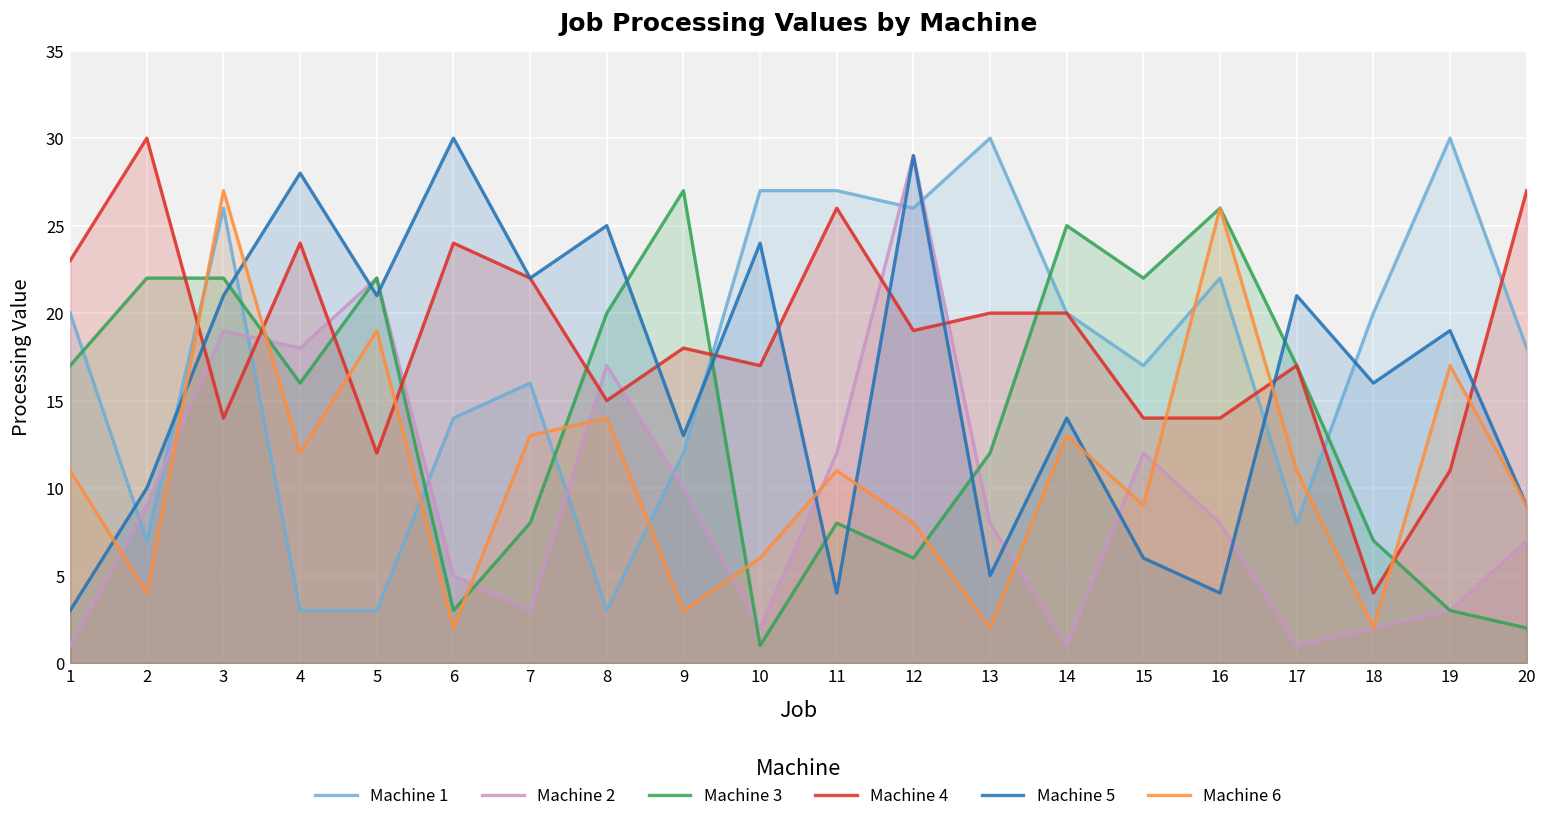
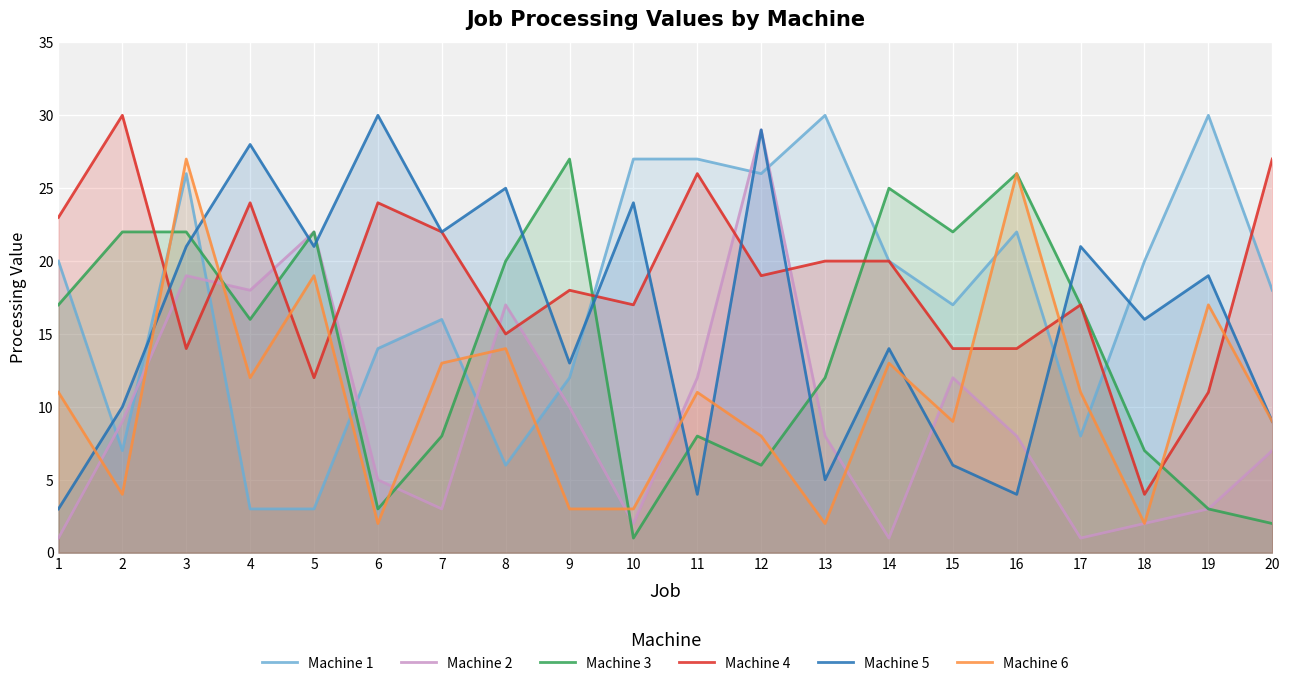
  {
    "Machine 1": {
      "1": 20,
      "2": 7,
      "3": 26,
      "4": 3,
      "5": 3,
      "6": 14,
      "7": 16,
-     "8": 3,
+     "8": 6,
      "9": 12,
      "10": 27,
      "11": 27,
      "12": 26,
      "13": 30,
      "15": 17,
      "16": 22,
      "17": 8,
      "18": 20,
      "19": 30,
      "20": 18
    },
    "Machine 2": {
      "1": 1,
      "2": 9,
      "3": 19,
      "4": 18,
      "6": 5,
      "7": 3,
      "8": 17,
      "9": 10,
      "10": 2,
      "11": 12,
      "13": 8,
      "14": 1,
      "15": 12,
      "16": 8,
      "17": 1,
      "20": 7
    },
    "Machine 3": {
      "1": 17,
      "2": 22,
      "3": 22,
      "4": 16,
      "6": 3,
      "7": 8,
      "8": 20,
      "9": 27,
      "10": 1,
      "11": 8,
      "12": 6,
      "13": 12,
      "14": 25,
      "15": 22,
      "18": 7,
      "20": 2
    },
    "Machine 4": {
      "1": 23,
      "2": 30,
      "3": 14,
      "4": 24,
      "5": 12,
      "6": 24,
      "8": 15,
      "9": 18,
      "10": 17,
      "11": 26,
      "12": 19,
      "13": 20,
      "15": 14,
      "16": 14,
      "18": 4,
      "19": 11,
      "20": 27
    },
    "Machine 5": {
      "1": 3,
      "2": 10,
      "3": 21,
      "4": 28,
      "5": 21,
      "6": 30,
      "8": 25,
      "9": 13,
      "10": 24,
      "11": 4,
      "13": 5,
      "14": 14,
      "15": 6,
      "16": 4,
      "17": 21,
      "18": 16,
      "19": 19
    },
    "Machine 6": {
      "1": 11,
      "2": 4,
      "3": 27,
      "4": 12,
      "5": 19,
      "6": 2,
      "7": 13,
      "8": 14,
      "9": 3,
-     "10": 6,
+     "10": 3,
      "11": 11,
      "12": 8,
      "13": 2,
      "14": 13,
      "15": 9,
      "17": 11,
      "19": 17
    }
  }
